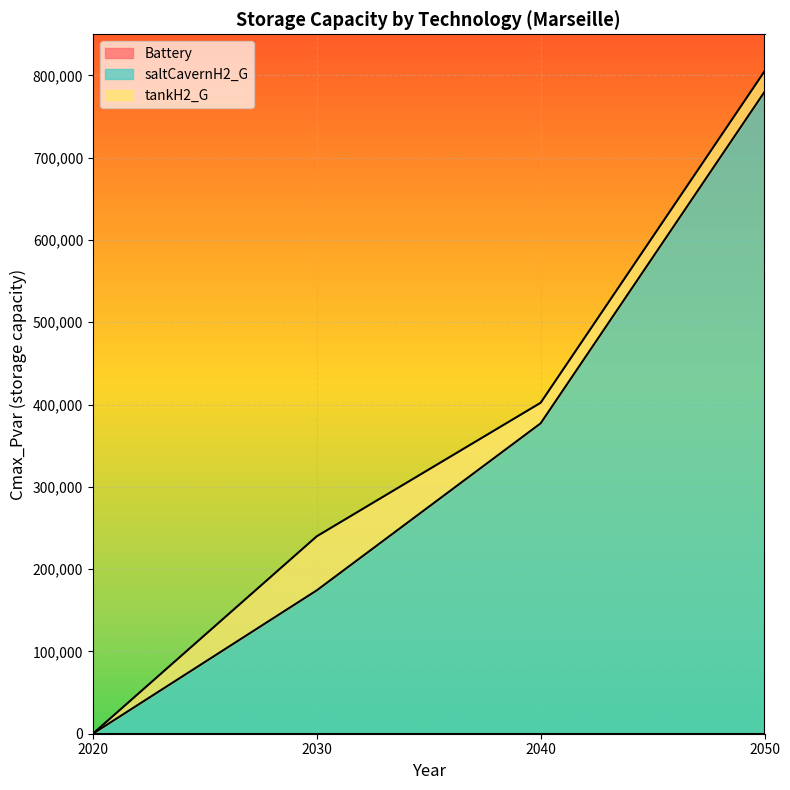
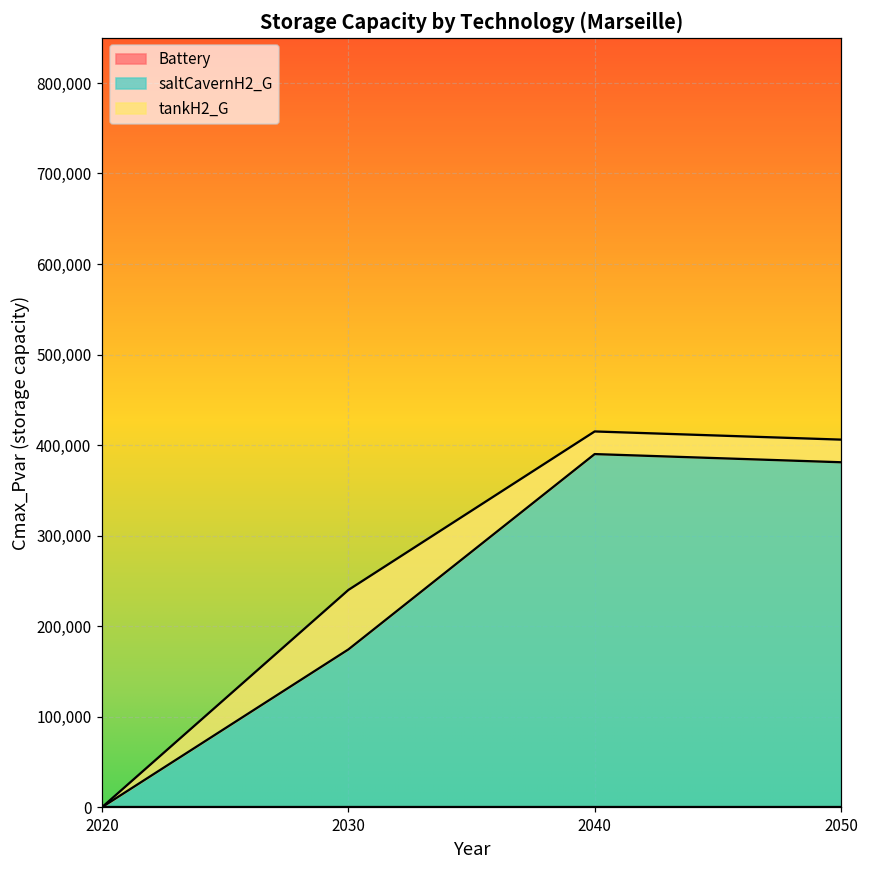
  {
    "Battery": {
      "2030": "0",
      "2040": "0",
      "2050": "0"
    },
    "saltCavernH2_G": {
      "2030": "170,000",
-     "2040": "380,000",
-     "2050": "780,000"
+     "2040": "390,000",
+     "2050": "380,000"
    },
    "tankH2_G": {
      "2030": "70,000",
      "2040": "30,000",
      "2050": "30,000"
    }
  }
